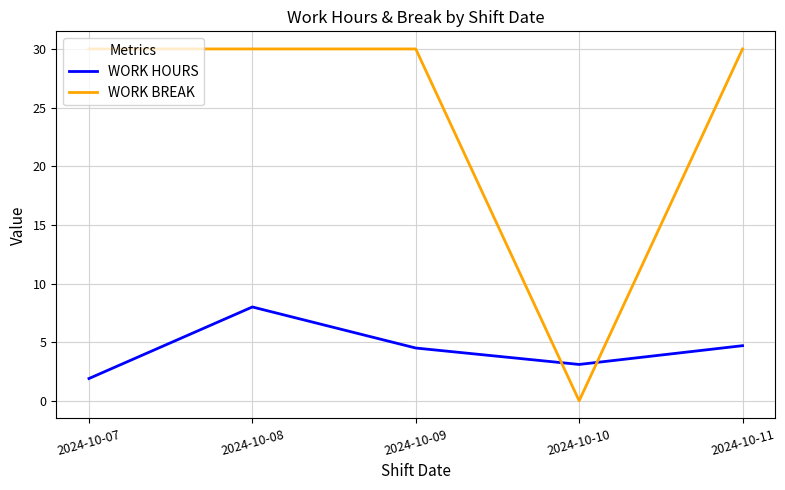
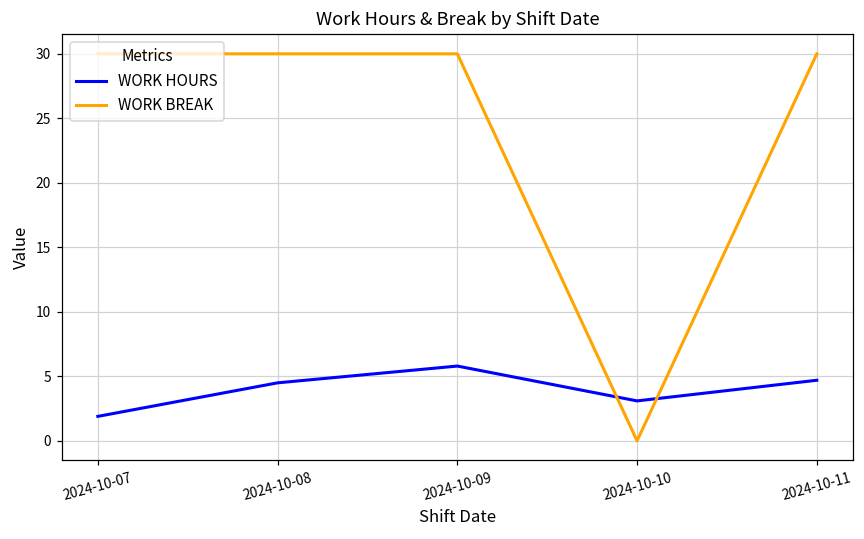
  {
    "WORK HOURS": {
      "2024-10-07": 1.9,
-     "2024-10-08": 8.0,
-     "2024-10-09": 4.5,
+     "2024-10-08": 4.5,
+     "2024-10-09": 5.8,
      "2024-10-10": 3.1,
      "2024-10-11": 4.7
    },
    "WORK BREAK": {
      "2024-10-08": 30.0,
      "2024-10-09": 30.0,
      "2024-10-10": 0.0,
      "2024-10-11": 30.0
    }
  }
